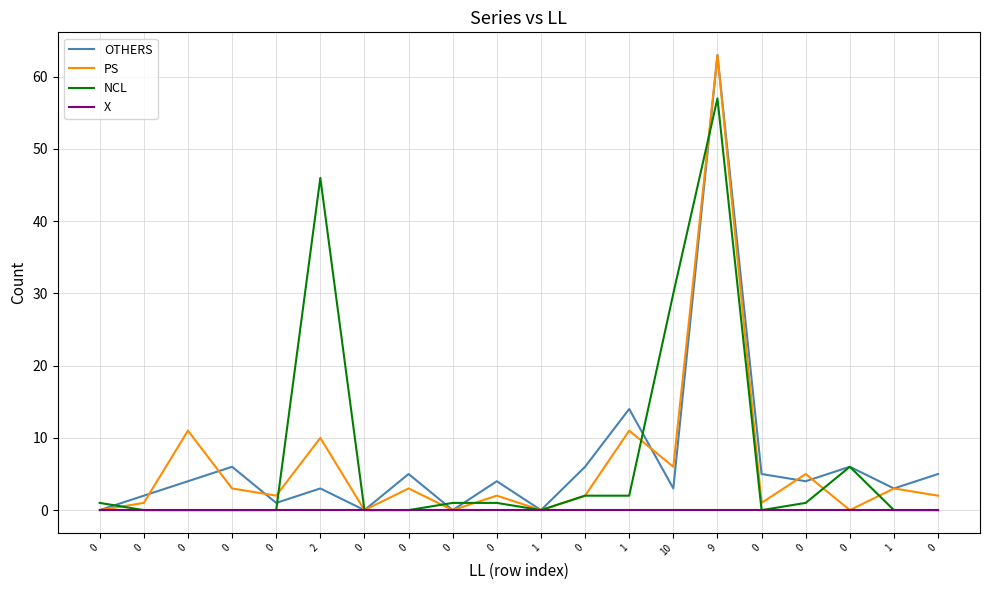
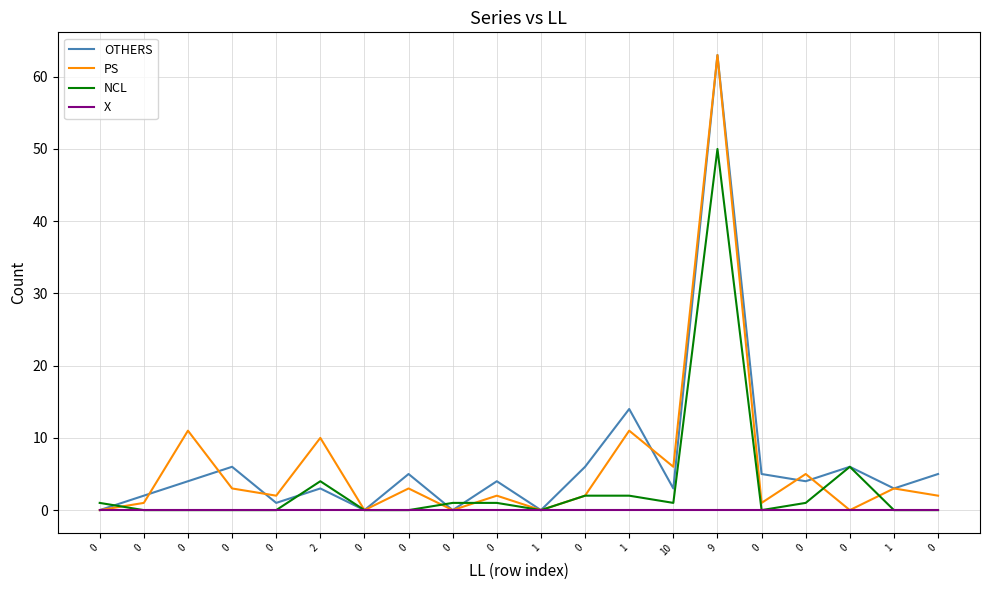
  {
    "OTHERS": {
      "2": 3,
      "10": 3
    },
    "PS": {
      "2": 10,
      "10": 6
    },
    "NCL": {
-     "2": 46,
-     "10": 30,
-     "9": 57
+     "2": 4,
+     "10": 1,
+     "9": 50
    },
    "X": {
      "2": 0,
      "10": 0,
      "9": 0
    }
  }
